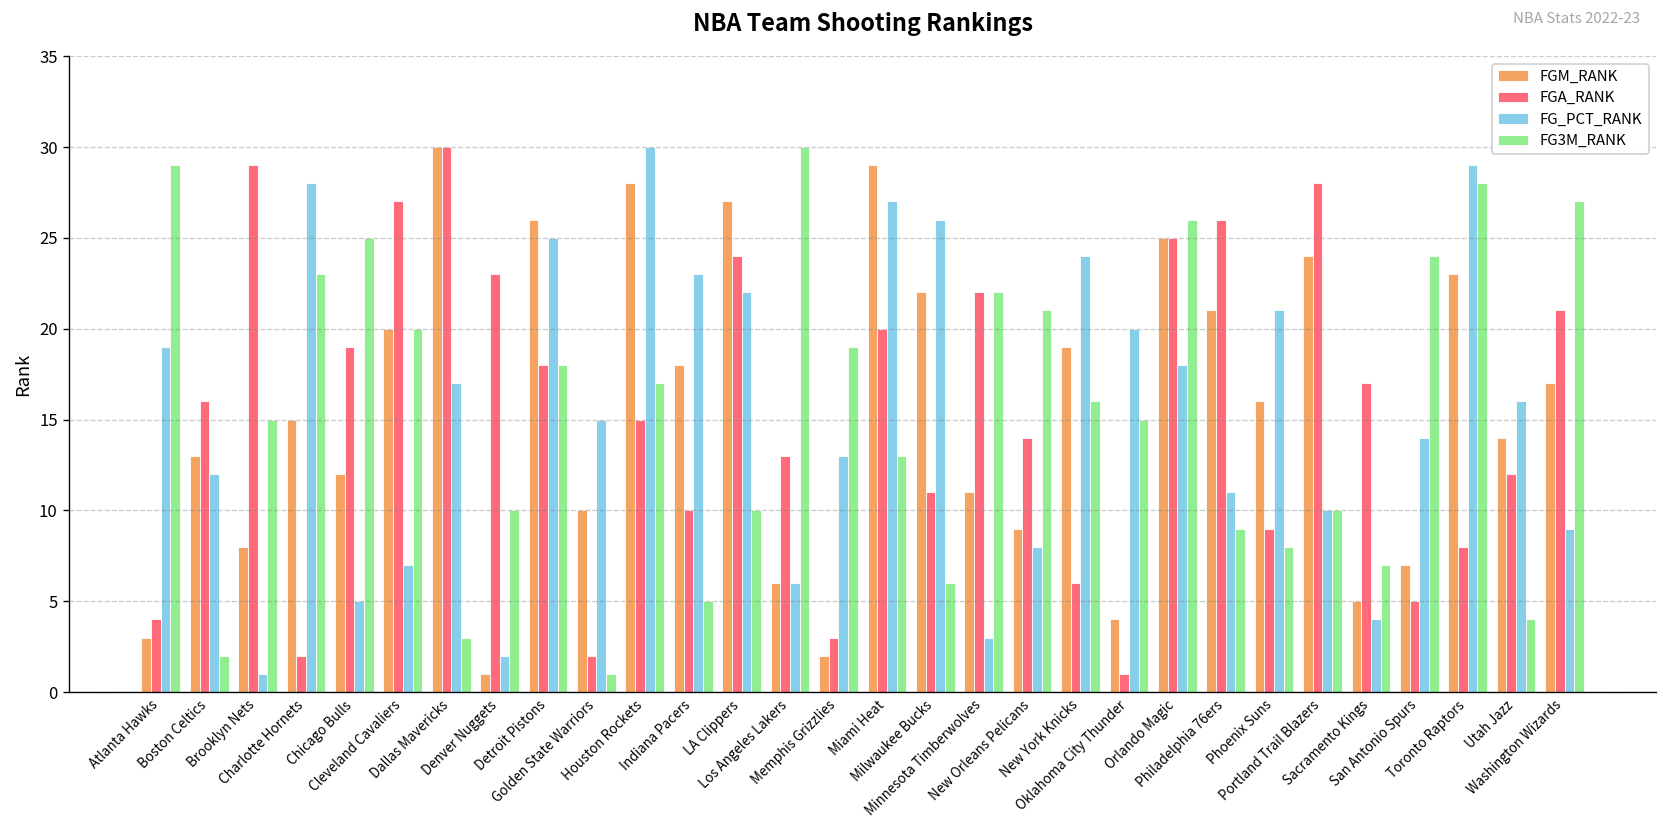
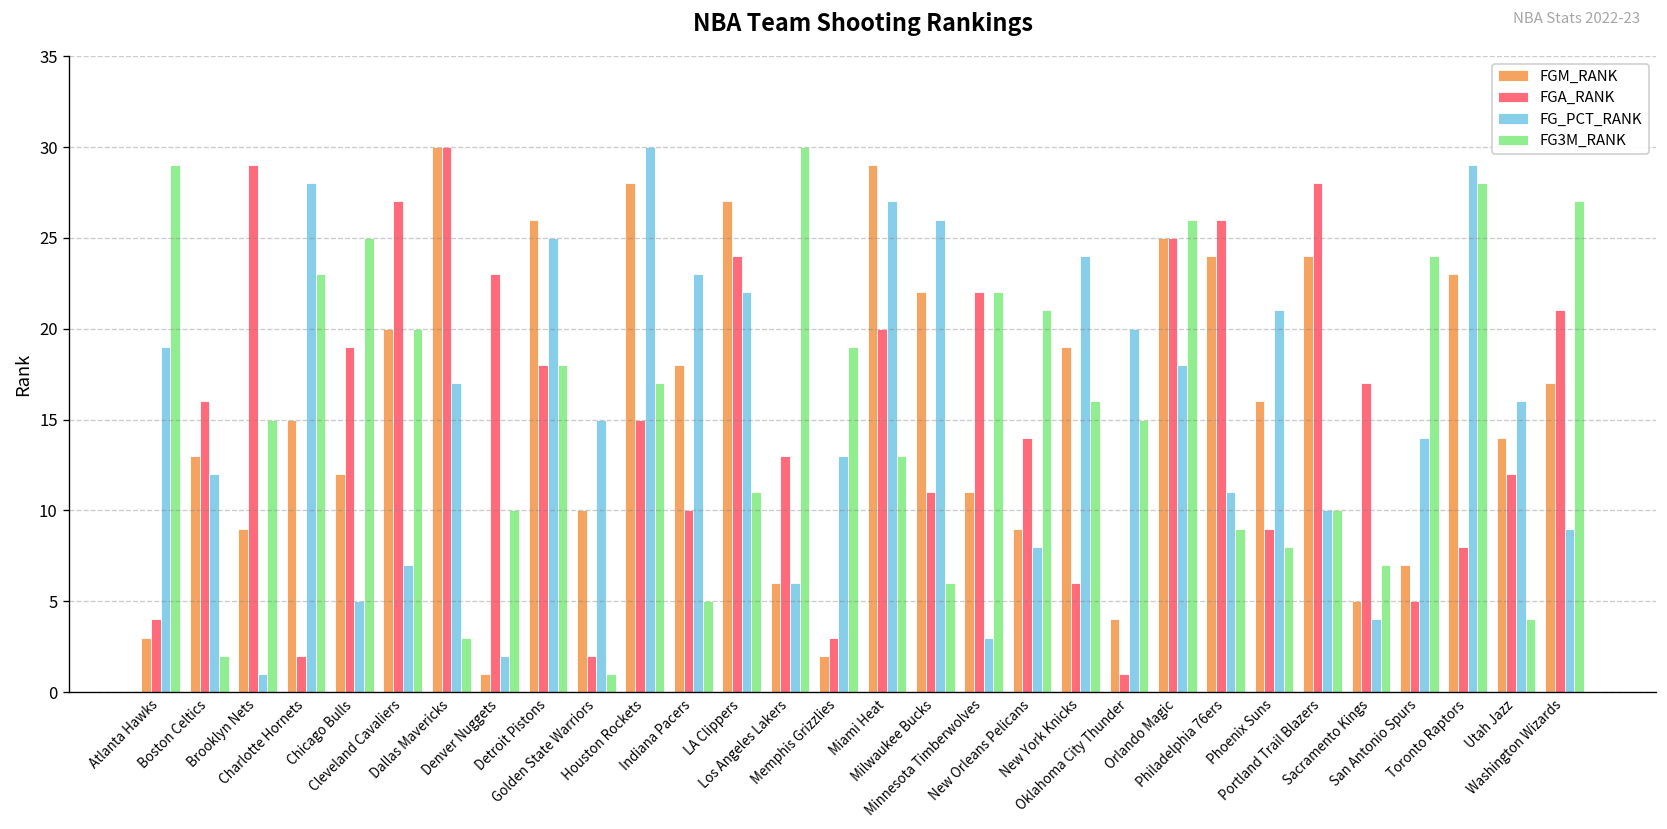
  {
    "FGM_RANK": {
      "Atlanta Hawks": 3,
      "Boston Celtics": 13,
-     "Brooklyn Nets": 8,
+     "Brooklyn Nets": 9,
      "Charlotte Hornets": 15,
      "Chicago Bulls": 12,
      "Cleveland Cavaliers": 20,
      "Dallas Mavericks": 30,
      "Denver Nuggets": 1,
      "Detroit Pistons": 26,
      "Golden State Warriors": 10,
      "Houston Rockets": 28,
      "Indiana Pacers": 18,
      "LA Clippers": 27,
      "Los Angeles Lakers": 6,
      "Memphis Grizzlies": 2,
      "Miami Heat": 29,
      "Milwaukee Bucks": 22,
      "Minnesota Timberwolves": 11,
      "New Orleans Pelicans": 9,
      "New York Knicks": 19,
      "Oklahoma City Thunder": 4,
      "Orlando Magic": 25,
-     "Philadelphia 76ers": 21,
+     "Philadelphia 76ers": 24,
      "Phoenix Suns": 16,
      "Portland Trail Blazers": 24,
      "Sacramento Kings": 5,
      "San Antonio Spurs": 7,
      "Toronto Raptors": 23,
      "Utah Jazz": 14,
      "Washington Wizards": 17
    },
    "FGA_RANK": {
      "Atlanta Hawks": 4,
      "Boston Celtics": 16,
      "Brooklyn Nets": 29,
      "Charlotte Hornets": 2,
      "Chicago Bulls": 19,
      "Cleveland Cavaliers": 27,
      "Dallas Mavericks": 30,
      "Denver Nuggets": 23,
      "Detroit Pistons": 18,
      "Golden State Warriors": 2,
      "Houston Rockets": 15,
      "Indiana Pacers": 10,
      "LA Clippers": 24,
      "Los Angeles Lakers": 13,
      "Memphis Grizzlies": 3,
      "Miami Heat": 20,
      "Milwaukee Bucks": 11,
      "Minnesota Timberwolves": 22,
      "New Orleans Pelicans": 14,
      "New York Knicks": 6,
      "Oklahoma City Thunder": 1,
      "Orlando Magic": 25,
      "Philadelphia 76ers": 26,
      "Phoenix Suns": 9,
      "Portland Trail Blazers": 28,
      "Sacramento Kings": 17,
      "San Antonio Spurs": 5,
      "Toronto Raptors": 8,
      "Utah Jazz": 12,
      "Washington Wizards": 21
    },
    "FG_PCT_RANK": {
      "Atlanta Hawks": 19,
      "Boston Celtics": 12,
      "Brooklyn Nets": 1,
      "Charlotte Hornets": 28,
      "Chicago Bulls": 5,
      "Cleveland Cavaliers": 7,
      "Dallas Mavericks": 17,
      "Denver Nuggets": 2,
      "Detroit Pistons": 25,
      "Golden State Warriors": 15,
      "Houston Rockets": 30,
      "Indiana Pacers": 23,
      "LA Clippers": 22,
      "Los Angeles Lakers": 6,
      "Memphis Grizzlies": 13,
      "Miami Heat": 27,
      "Milwaukee Bucks": 26,
      "Minnesota Timberwolves": 3,
      "New Orleans Pelicans": 8,
      "New York Knicks": 24,
      "Oklahoma City Thunder": 20,
      "Orlando Magic": 18,
      "Philadelphia 76ers": 11,
      "Phoenix Suns": 21,
      "Portland Trail Blazers": 10,
      "Sacramento Kings": 4,
      "San Antonio Spurs": 14,
      "Toronto Raptors": 29,
      "Utah Jazz": 16,
      "Washington Wizards": 9
    },
    "FG3M_RANK": {
      "Atlanta Hawks": 29,
      "Boston Celtics": 2,
      "Brooklyn Nets": 15,
      "Charlotte Hornets": 23,
      "Chicago Bulls": 25,
      "Cleveland Cavaliers": 20,
      "Dallas Mavericks": 3,
      "Denver Nuggets": 10,
      "Detroit Pistons": 18,
      "Golden State Warriors": 1,
      "Houston Rockets": 17,
      "Indiana Pacers": 5,
-     "LA Clippers": 10,
+     "LA Clippers": 11,
      "Los Angeles Lakers": 30,
      "Memphis Grizzlies": 19,
      "Miami Heat": 13,
      "Milwaukee Bucks": 6,
      "Minnesota Timberwolves": 22,
      "New Orleans Pelicans": 21,
      "New York Knicks": 16,
      "Oklahoma City Thunder": 15,
      "Orlando Magic": 26,
      "Philadelphia 76ers": 9,
      "Phoenix Suns": 8,
      "Portland Trail Blazers": 10,
      "Sacramento Kings": 7,
      "San Antonio Spurs": 24,
      "Toronto Raptors": 28,
      "Utah Jazz": 4,
      "Washington Wizards": 27
    }
  }
